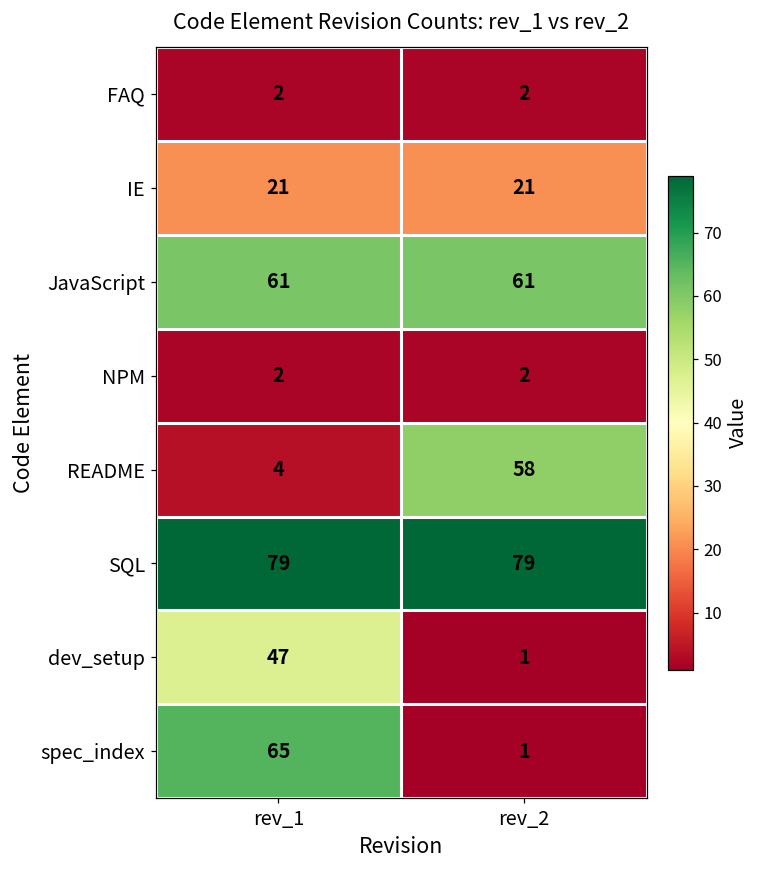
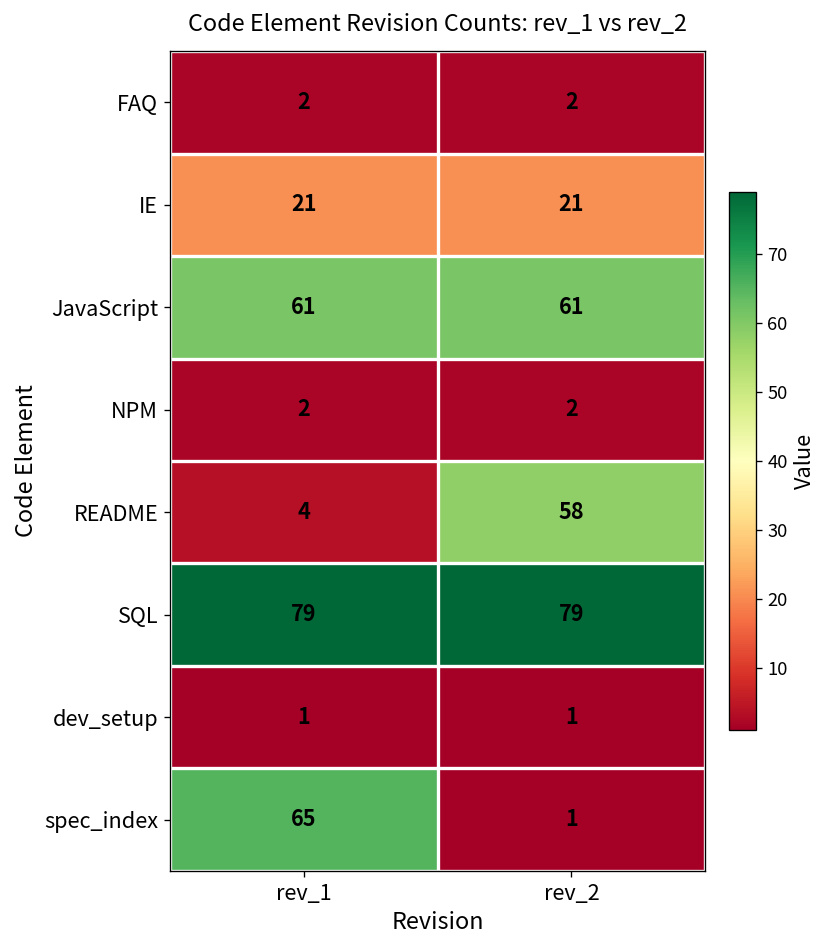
  {
    "FAQ": {
      "rev_1": 2,
      "rev_2": 2
    },
    "IE": {
      "rev_1": 21,
      "rev_2": 21
    },
    "JavaScript": {
      "rev_1": 61,
      "rev_2": 61
    },
    "NPM": {
      "rev_1": 2,
      "rev_2": 2
    },
    "README": {
      "rev_1": 4,
      "rev_2": 58
    },
    "SQL": {
      "rev_1": 79,
      "rev_2": 79
    },
    "dev_setup": {
-     "rev_1": 47,
+     "rev_1": 1,
      "rev_2": 1
    },
    "spec_index": {
      "rev_1": 65,
      "rev_2": 1
    }
  }
